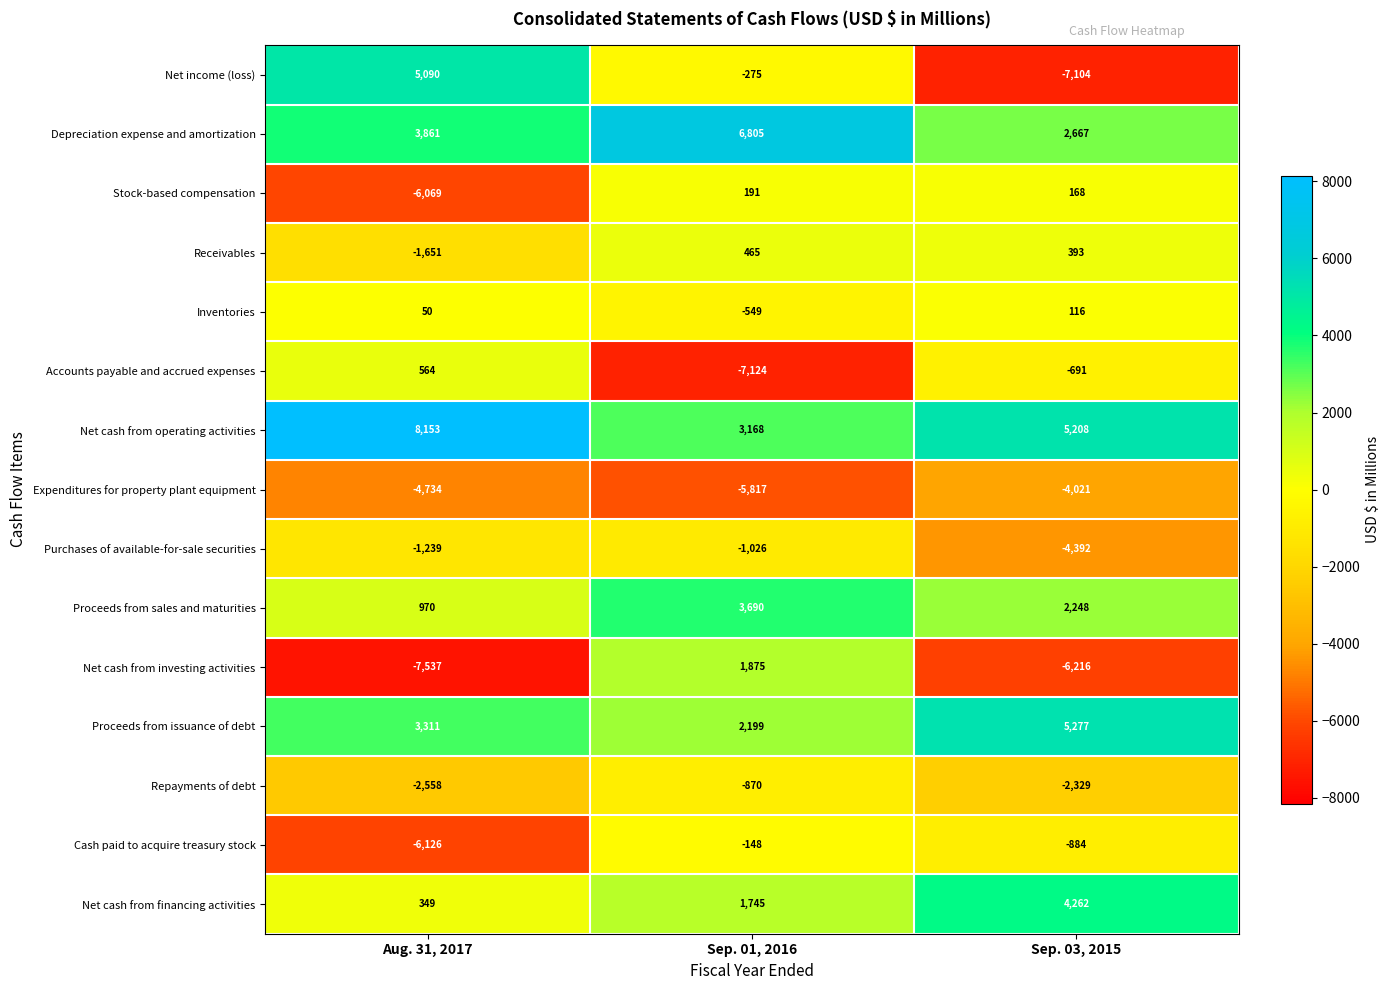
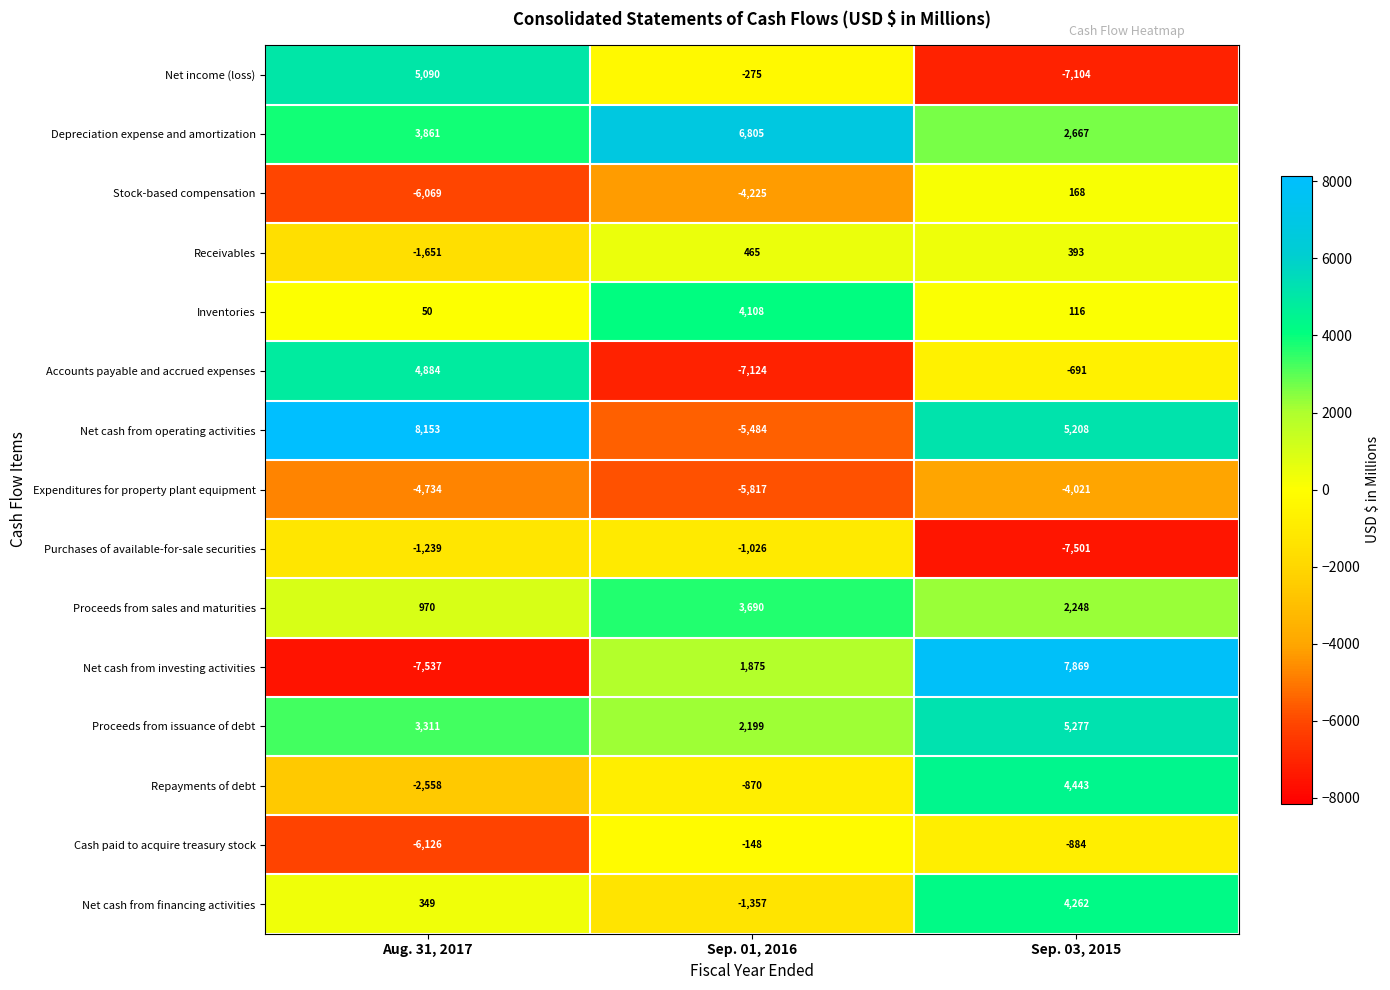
  {
    "Net income (loss)": {
      "Aug. 31, 2017": "5,090",
      "Sep. 01, 2016": "-275",
      "Sep. 03, 2015": "-7,104"
    },
    "Depreciation expense and amortization": {
      "Aug. 31, 2017": "3,861",
      "Sep. 01, 2016": "6,805",
      "Sep. 03, 2015": "2,667"
    },
    "Stock-based compensation": {
      "Aug. 31, 2017": "-6,069",
-     "Sep. 01, 2016": "191",
+     "Sep. 01, 2016": "-4,225",
      "Sep. 03, 2015": "168"
    },
    "Receivables": {
      "Aug. 31, 2017": "-1,651",
      "Sep. 01, 2016": "465",
      "Sep. 03, 2015": "393"
    },
    "Inventories": {
      "Aug. 31, 2017": "50",
-     "Sep. 01, 2016": "-549",
+     "Sep. 01, 2016": "4,108",
      "Sep. 03, 2015": "116"
    },
    "Accounts payable and accrued expenses": {
-     "Aug. 31, 2017": "564",
+     "Aug. 31, 2017": "4,884",
      "Sep. 01, 2016": "-7,124",
      "Sep. 03, 2015": "-691"
    },
    "Net cash from operating activities": {
      "Aug. 31, 2017": "8,153",
-     "Sep. 01, 2016": "3,168",
+     "Sep. 01, 2016": "-5,484",
      "Sep. 03, 2015": "5,208"
    },
    "Expenditures for property plant equipment": {
      "Aug. 31, 2017": "-4,734",
      "Sep. 01, 2016": "-5,817",
      "Sep. 03, 2015": "-4,021"
    },
    "Purchases of available-for-sale securities": {
      "Aug. 31, 2017": "-1,239",
      "Sep. 01, 2016": "-1,026",
-     "Sep. 03, 2015": "-4,392"
+     "Sep. 03, 2015": "-7,501"
    },
    "Proceeds from sales and maturities": {
      "Aug. 31, 2017": "970",
      "Sep. 01, 2016": "3,690",
      "Sep. 03, 2015": "2,248"
    },
    "Net cash from investing activities": {
      "Aug. 31, 2017": "-7,537",
      "Sep. 01, 2016": "1,875",
-     "Sep. 03, 2015": "-6,216"
+     "Sep. 03, 2015": "7,869"
    },
    "Proceeds from issuance of debt": {
      "Aug. 31, 2017": "3,311",
      "Sep. 01, 2016": "2,199",
      "Sep. 03, 2015": "5,277"
    },
    "Repayments of debt": {
      "Aug. 31, 2017": "-2,558",
      "Sep. 01, 2016": "-870",
-     "Sep. 03, 2015": "-2,329"
+     "Sep. 03, 2015": "4,443"
    },
    "Cash paid to acquire treasury stock": {
      "Aug. 31, 2017": "-6,126",
      "Sep. 01, 2016": "-148",
      "Sep. 03, 2015": "-884"
    },
    "Net cash from financing activities": {
      "Aug. 31, 2017": "349",
-     "Sep. 01, 2016": "1,745",
+     "Sep. 01, 2016": "-1,357",
      "Sep. 03, 2015": "4,262"
    }
  }
